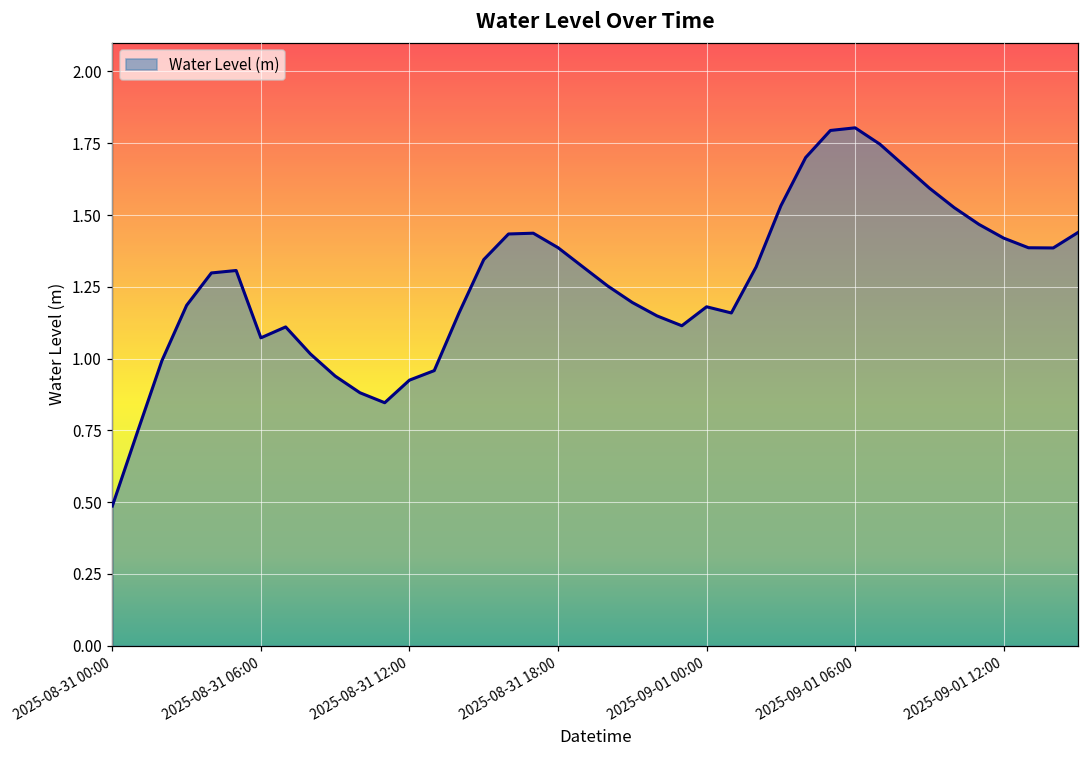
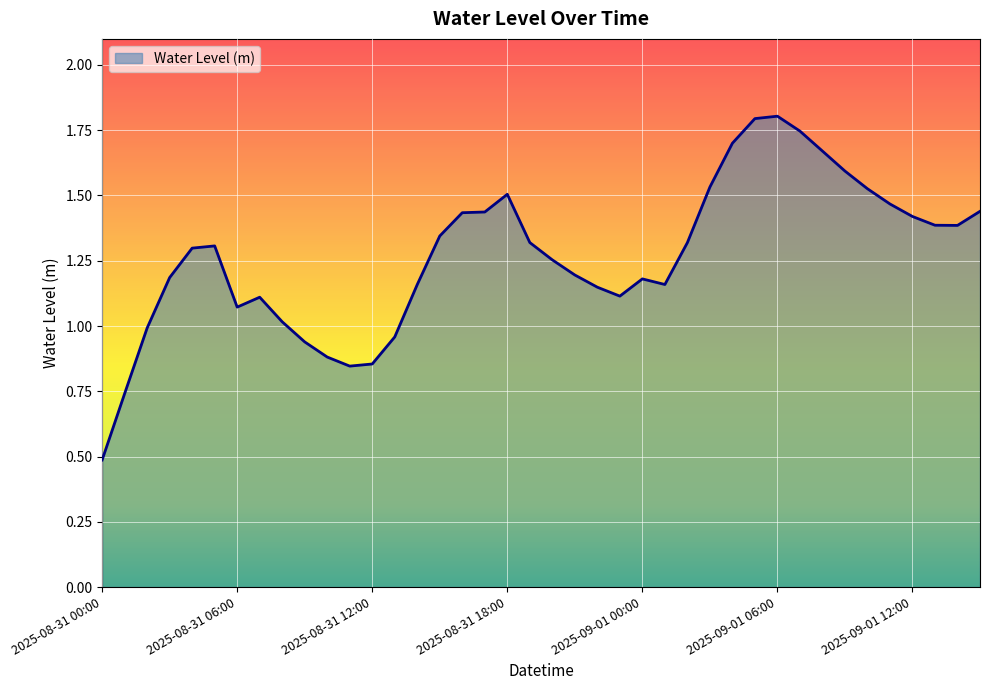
  {
    "2025-08-31 00:00": 0.49,
    "2025-08-31 06:00": 1.07,
-   "2025-08-31 12:00": 0.93,
-   "2025-08-31 18:00": 1.39,
+   "2025-08-31 12:00": 0.85,
+   "2025-08-31 18:00": 1.50,
    "2025-09-01 00:00": 1.18,
    "2025-09-01 06:00": 1.80,
    "2025-09-01 12:00": 1.42
  }
